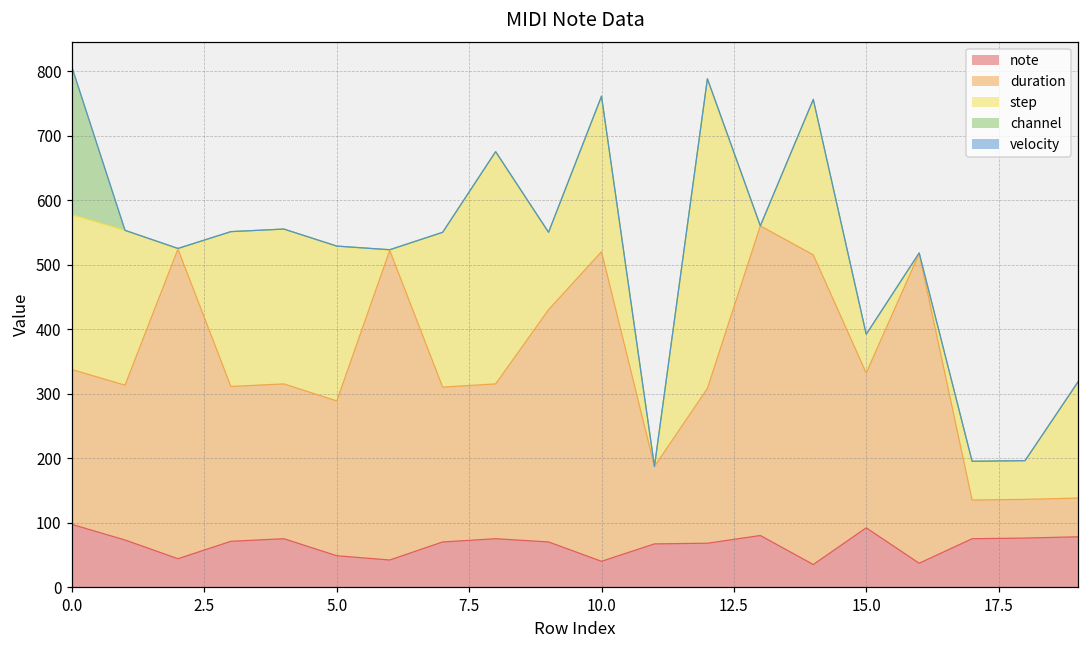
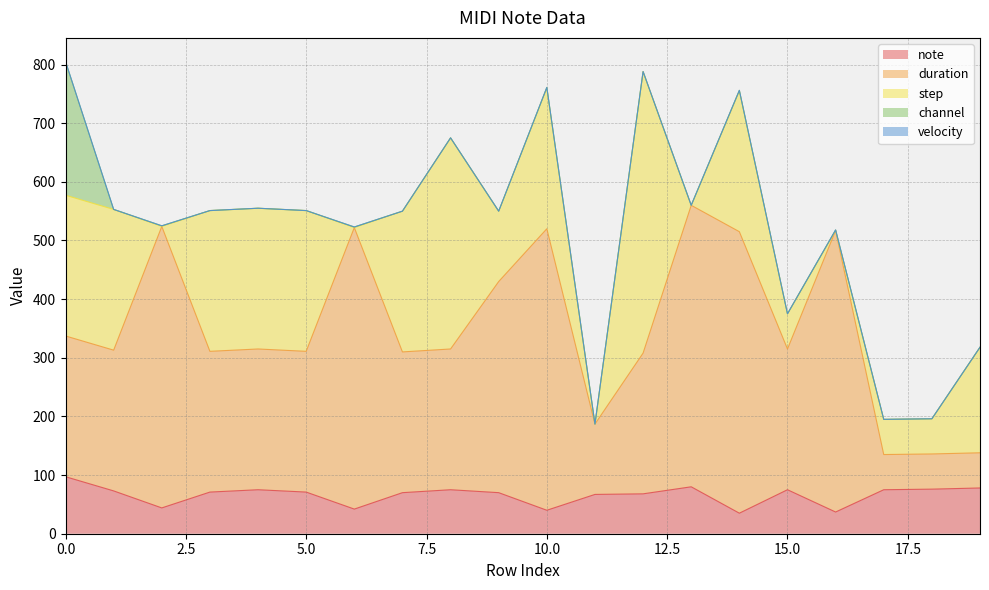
  {
    "note": {
      "0.0": 100,
-     "5.0": 50,
+     "5.0": 70,
      "10.0": 40,
-     "15.0": 90
+     "15.0": 80
    }
  }
